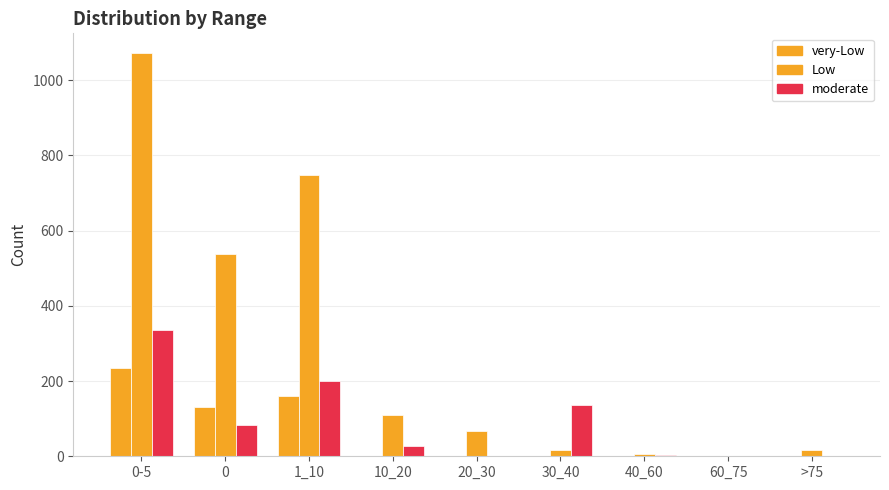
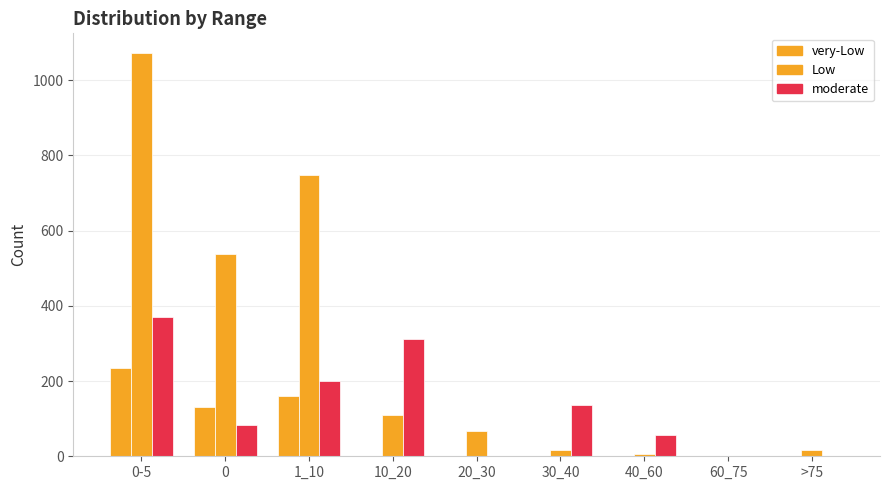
  {
    "moderate": {
-     "0-5": 340,
+     "0-5": 370,
      "0": 80,
      "1_10": 200,
-     "10_20": 30,
+     "10_20": 310,
      "20_30": 0,
      "30_40": 140,
-     "40_60": 0,
+     "40_60": 60,
      "60_75": 0,
      ">75": 0
    }
  }
